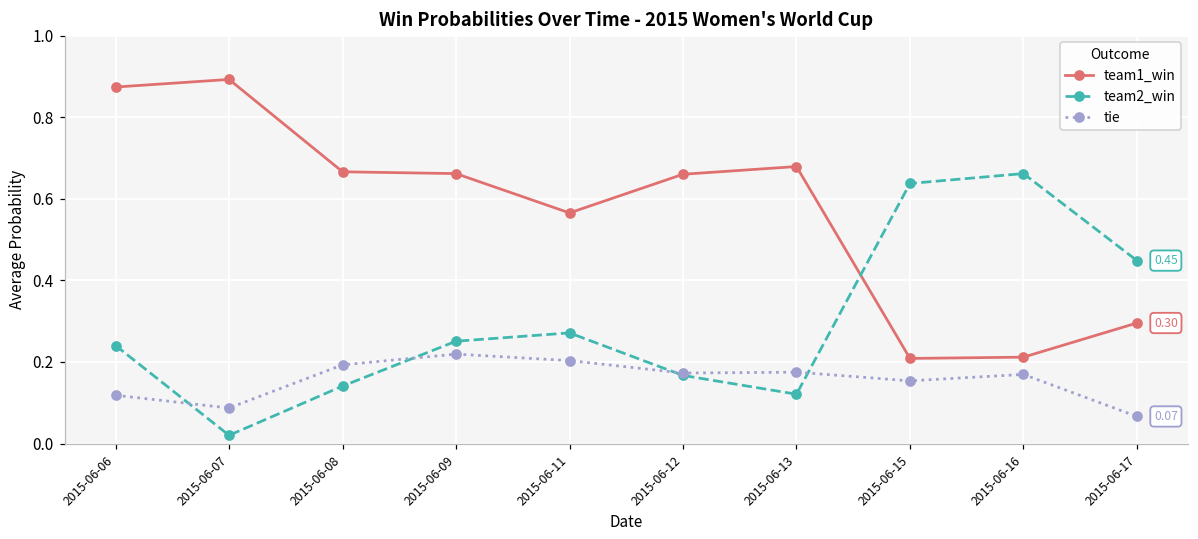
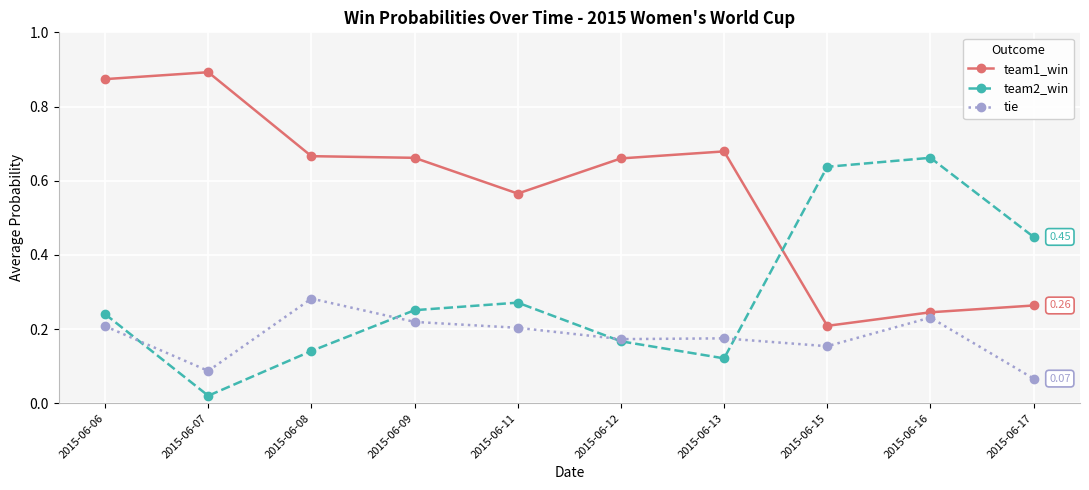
  {
    "team1_win": {
-     "2015-06-16": 0.21,
-     "2015-06-17": 0.30
+     "2015-06-16": 0.25,
+     "2015-06-17": 0.26
    },
    "team2_win": {
      "2015-06-06": 0.24,
      "2015-06-07": 0.02,
      "2015-06-08": 0.14,
      "2015-06-09": 0.25,
      "2015-06-11": 0.27,
      "2015-06-13": 0.12,
      "2015-06-15": 0.64,
      "2015-06-16": 0.66
    },
    "tie": {
-     "2015-06-06": 0.12,
+     "2015-06-06": 0.21,
      "2015-06-07": 0.09,
-     "2015-06-08": 0.19,
+     "2015-06-08": 0.28,
      "2015-06-09": 0.22,
      "2015-06-11": 0.20,
      "2015-06-13": 0.17,
      "2015-06-15": 0.15,
-     "2015-06-16": 0.17
+     "2015-06-16": 0.23
    }
  }
